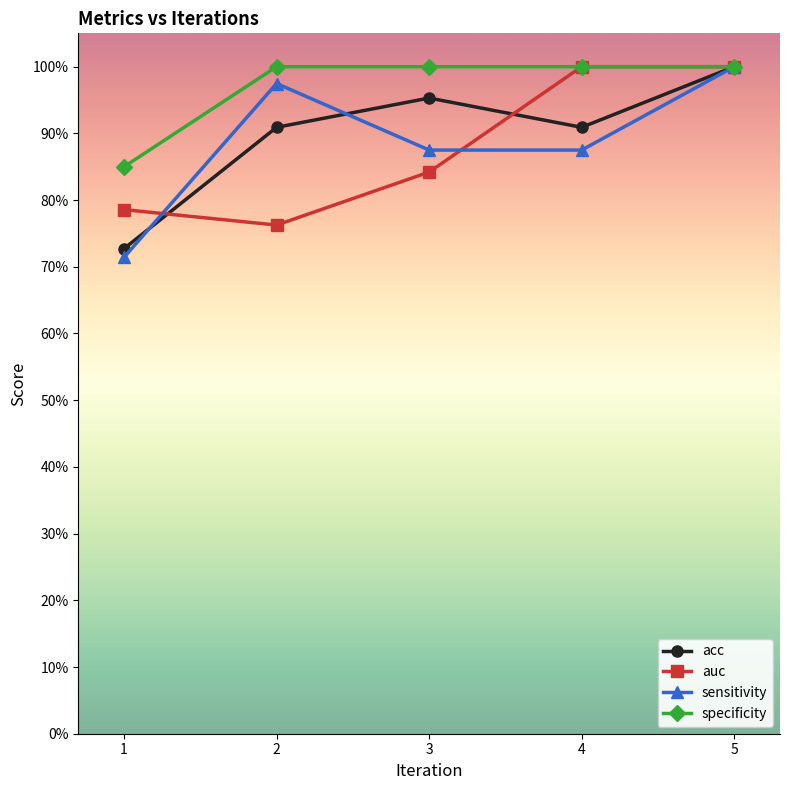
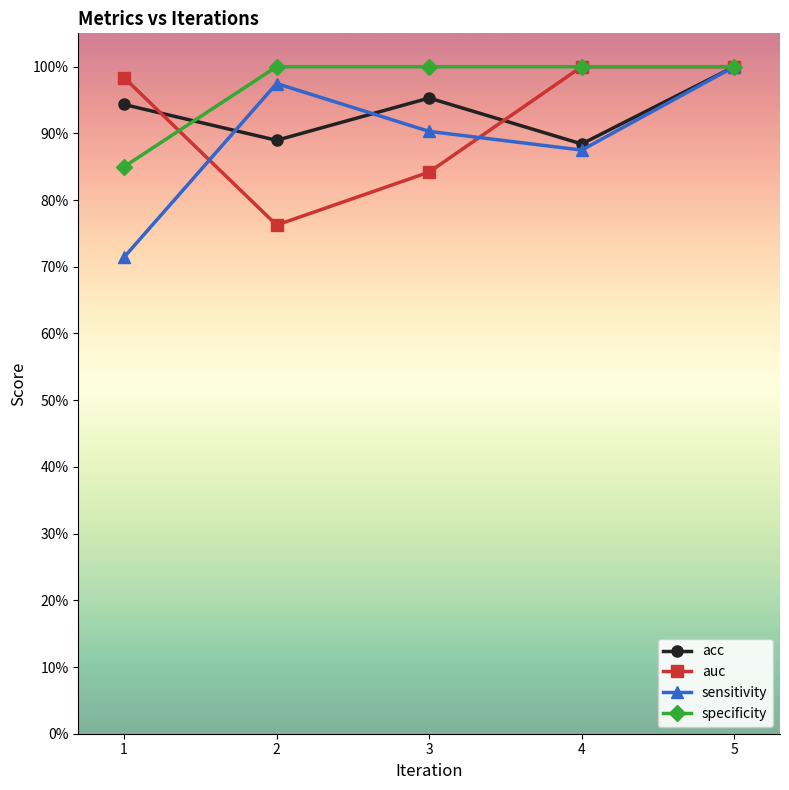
  {
    "acc": {
-     "1": "73%",
-     "2": "91%",
+     "1": "94%",
+     "2": "89%",
      "3": "95%",
-     "4": "91%"
+     "4": "88%"
    },
    "auc": {
-     "1": "79%",
+     "1": "98%",
      "2": "76%",
      "3": "84%"
    },
    "sensitivity": {
      "1": "71%",
      "2": "97%",
-     "3": "88%",
+     "3": "90%",
      "4": "88%"
    },
    "specificity": {
      "1": "85%",
      "2": "100%",
      "3": "100%"
    }
  }
